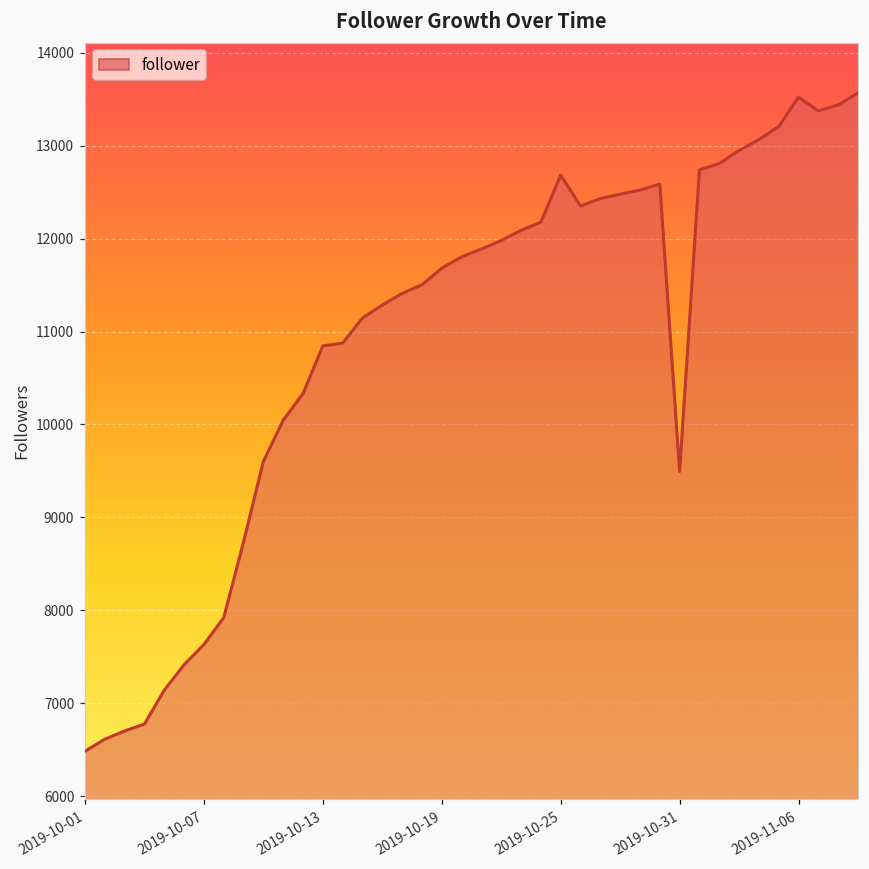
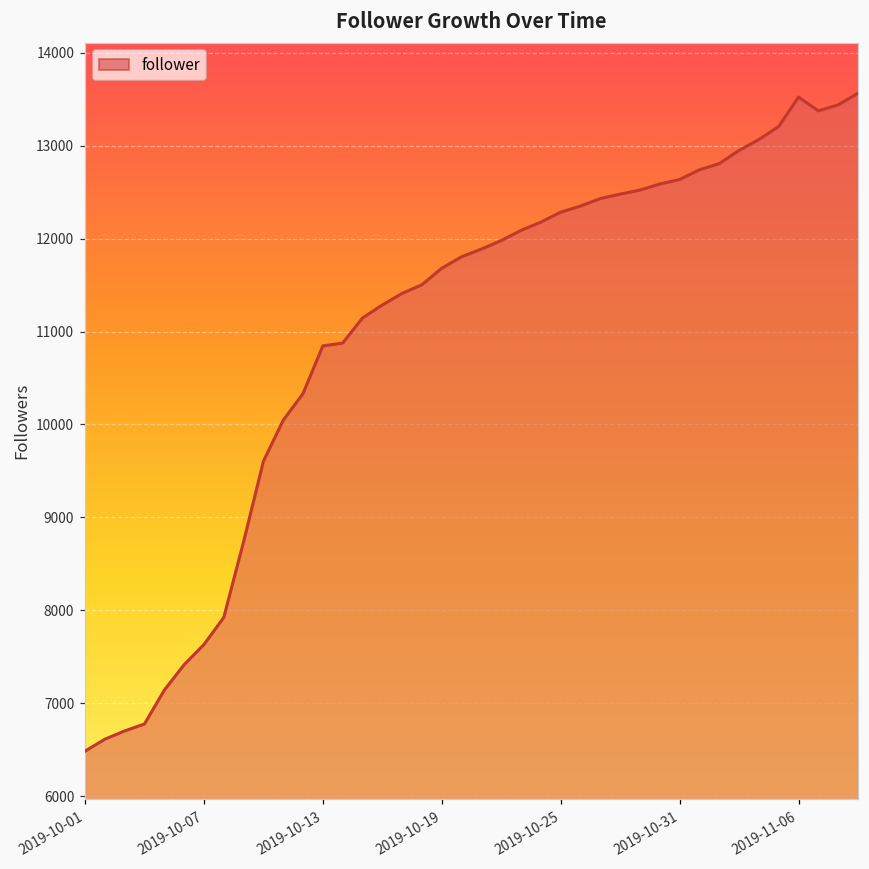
  {
    "2019-10-01": 6500,
    "2019-10-07": 7600,
    "2019-10-13": 10800,
    "2019-10-19": 11700,
-   "2019-10-25": 12700,
-   "2019-10-31": 9500,
+   "2019-10-25": 12300,
+   "2019-10-31": 12600,
    "2019-11-06": 13500
  }
